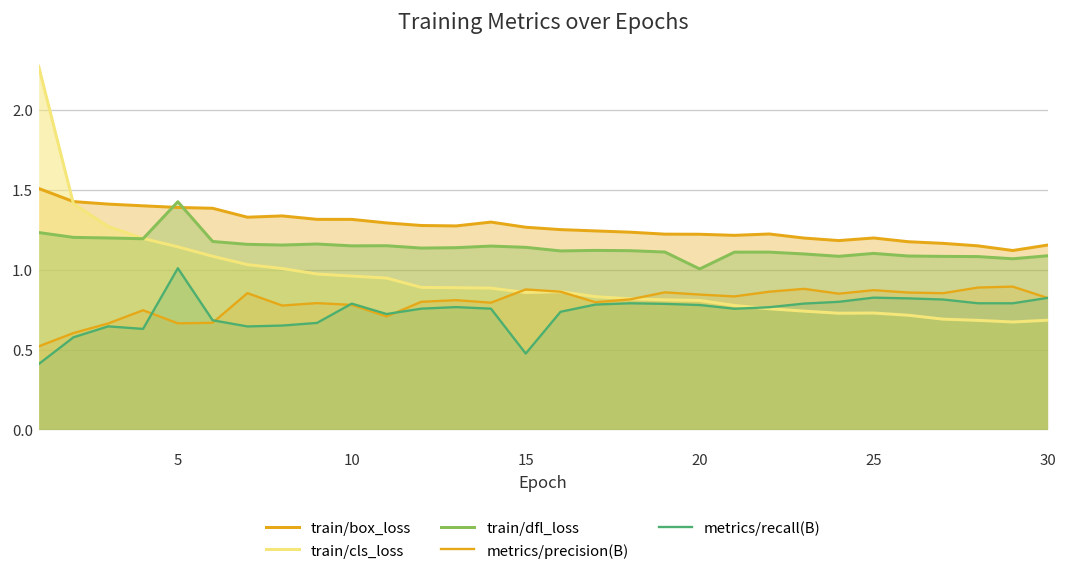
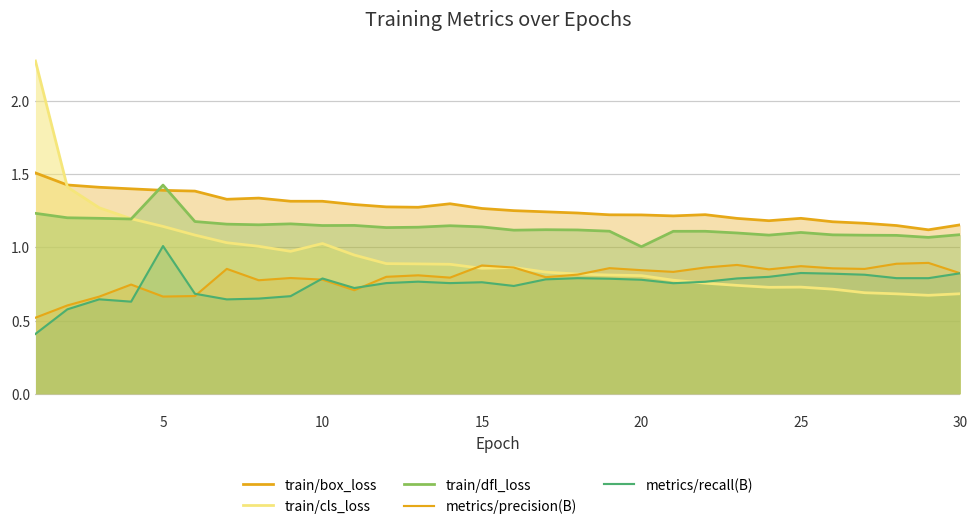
  {
    "train/cls_loss": {
      "5": 1.14,
-     "10": 0.96,
+     "10": 1.03,
      "15": 0.86,
      "20": 0.81,
      "25": 0.73,
      "30": 0.68
    },
    "train/dfl_loss": {
      "5": 1.43,
      "10": 1.15,
      "15": 1.14,
      "20": 1.00,
      "25": 1.10,
      "30": 1.09
    },
    "metrics/recall(B)": {
      "5": 1.01,
-     "15": 0.48,
+     "15": 0.76,
      "20": 0.78,
      "25": 0.83
    }
  }
